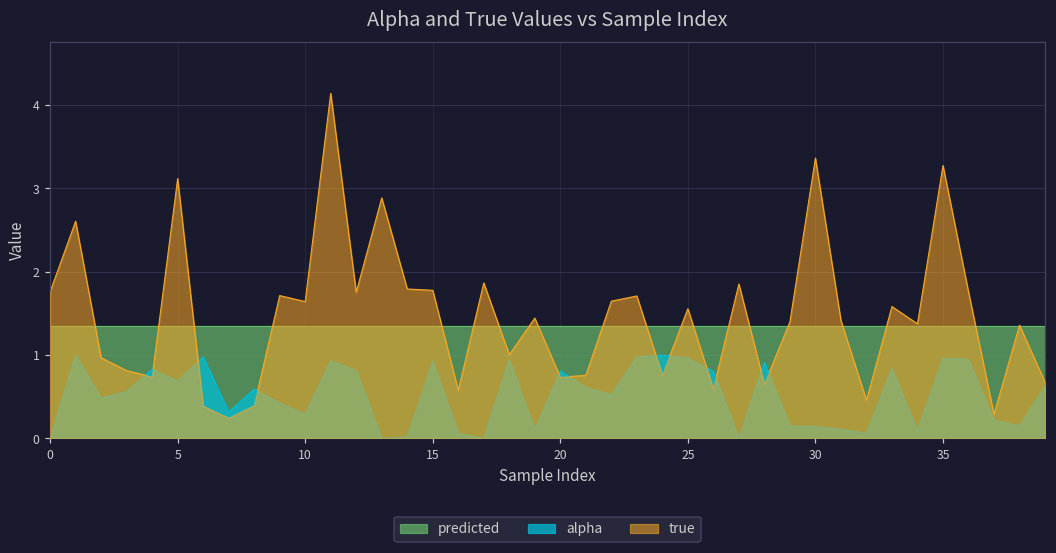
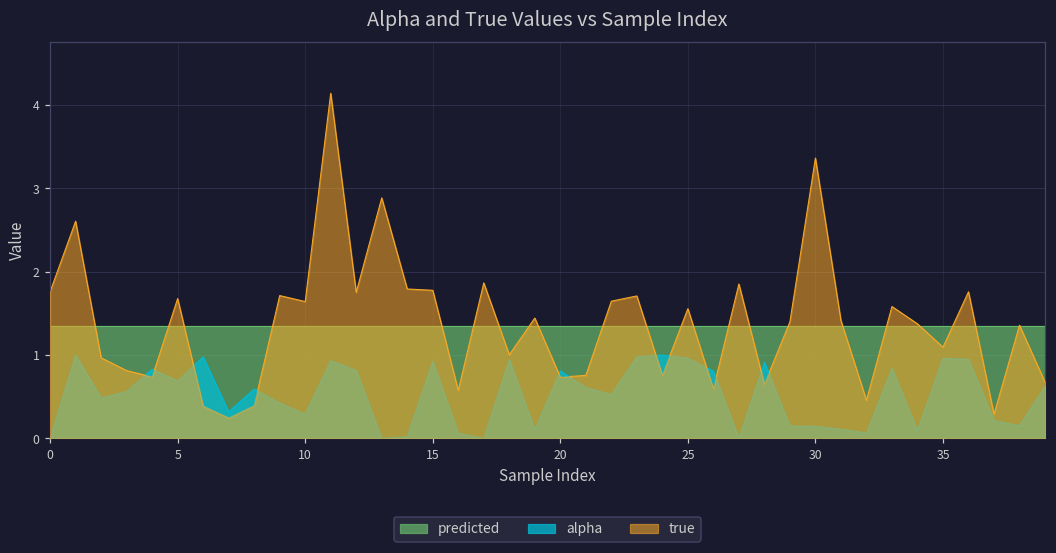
  {
    "predicted": {
      "0": 1.4,
      "5": 1.4,
      "10": 1.4,
      "15": 1.4,
      "20": 1.4,
      "25": 1.4,
      "30": 1.4,
      "35": 1.4
    },
    "alpha": {
      "0": 0.0,
      "5": 0.7,
      "10": 0.3,
      "15": 0.9,
      "20": 0.8,
      "25": 1.0,
      "30": 0.1,
      "35": 1.0
    },
    "true": {
      "0": 1.8,
-     "5": 3.1,
+     "5": 1.7,
      "10": 1.6,
      "15": 1.8,
      "20": 0.7,
      "25": 1.6,
      "30": 3.4,
-     "35": 3.3
+     "35": 1.1
    }
  }
